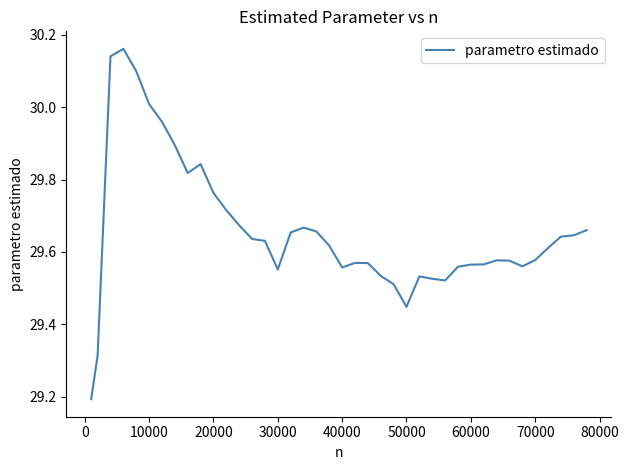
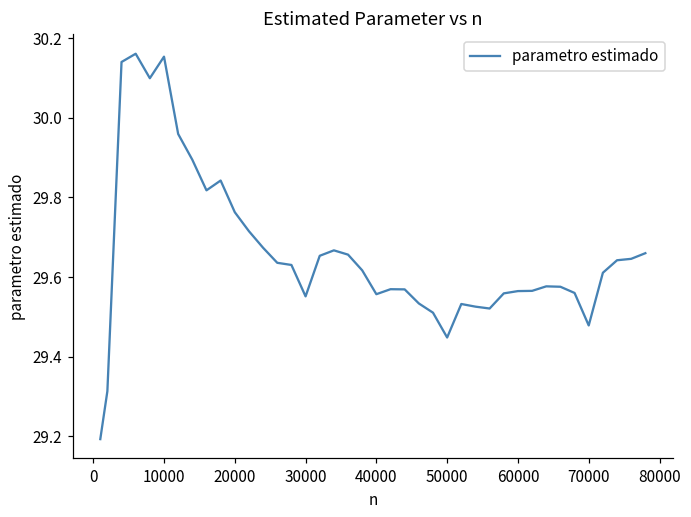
  {
-   "10000": 30.01,
+   "10000": 30.15,
    "20000": 29.76,
    "30000": 29.55,
    "40000": 29.56,
    "50000": 29.45,
    "60000": 29.56,
-   "70000": 29.58
+   "70000": 29.48
  }
